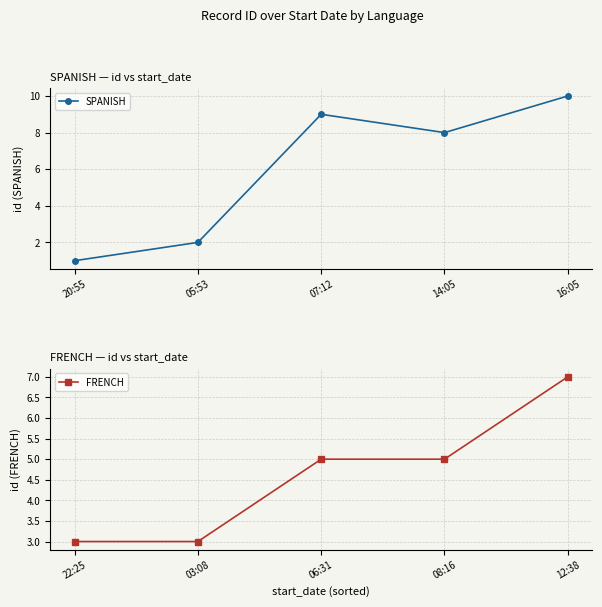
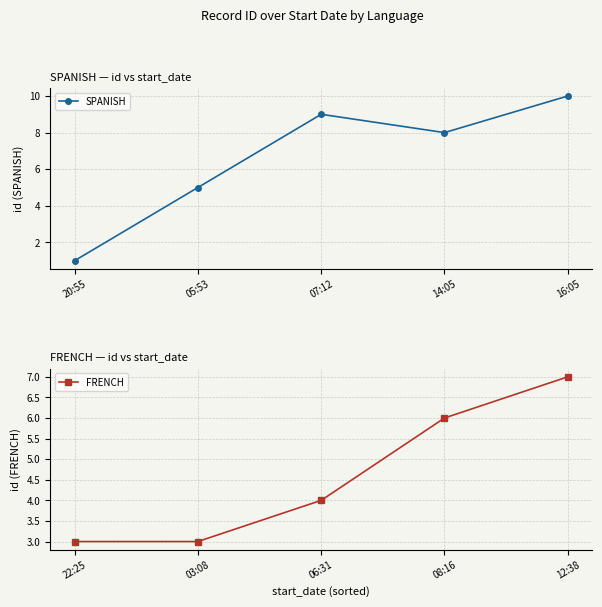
  {
    "SPANISH — id vs start_date": {
      "20:55": 1,
-     "05:53": 2,
+     "05:53": 5,
      "07:12": 9,
      "14:05": 8,
      "16:05": 10
    },
    "FRENCH — id vs start_date": {
      "22:25": 3,
      "03:08": 3,
-     "06:31": 5,
-     "08:16": 5,
+     "06:31": 4,
+     "08:16": 6,
      "12:38": 7
    }
  }
